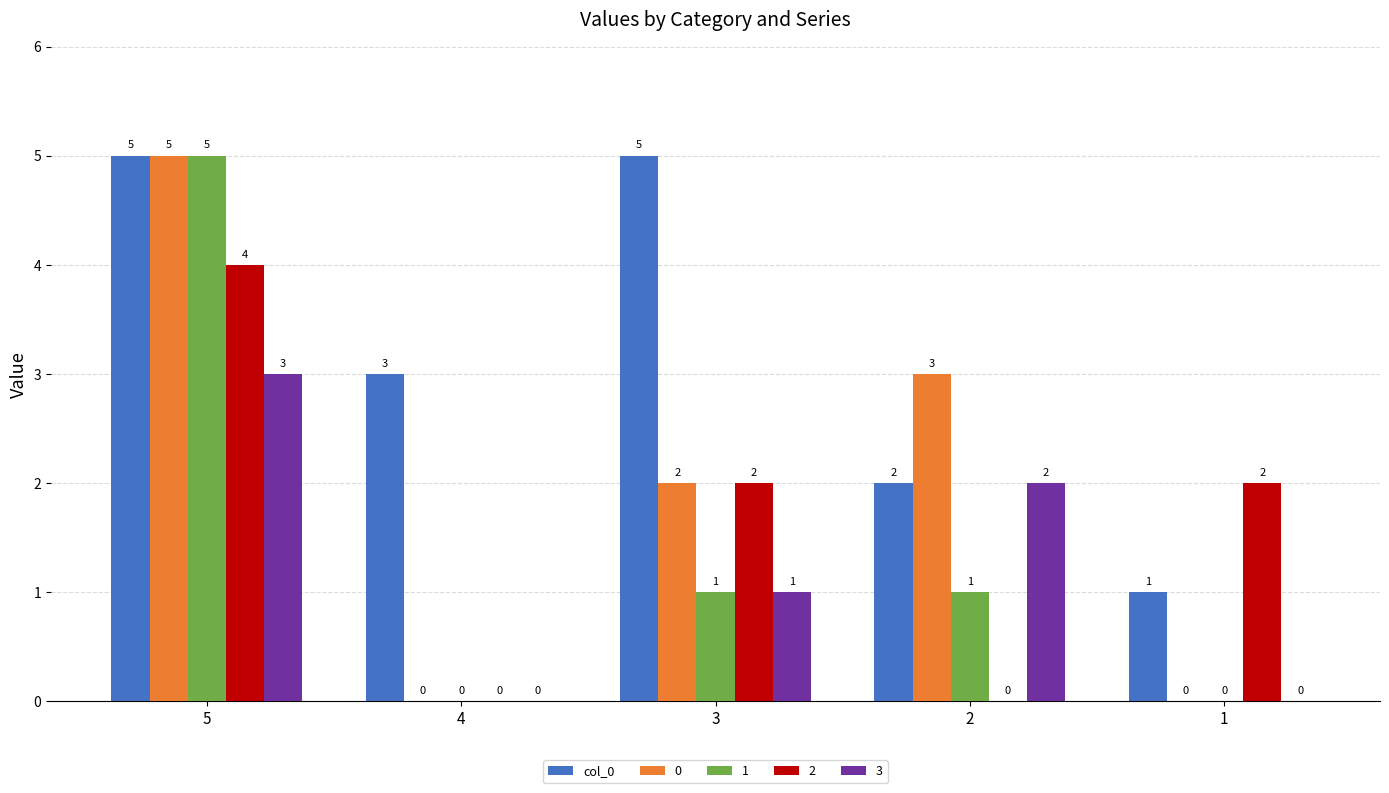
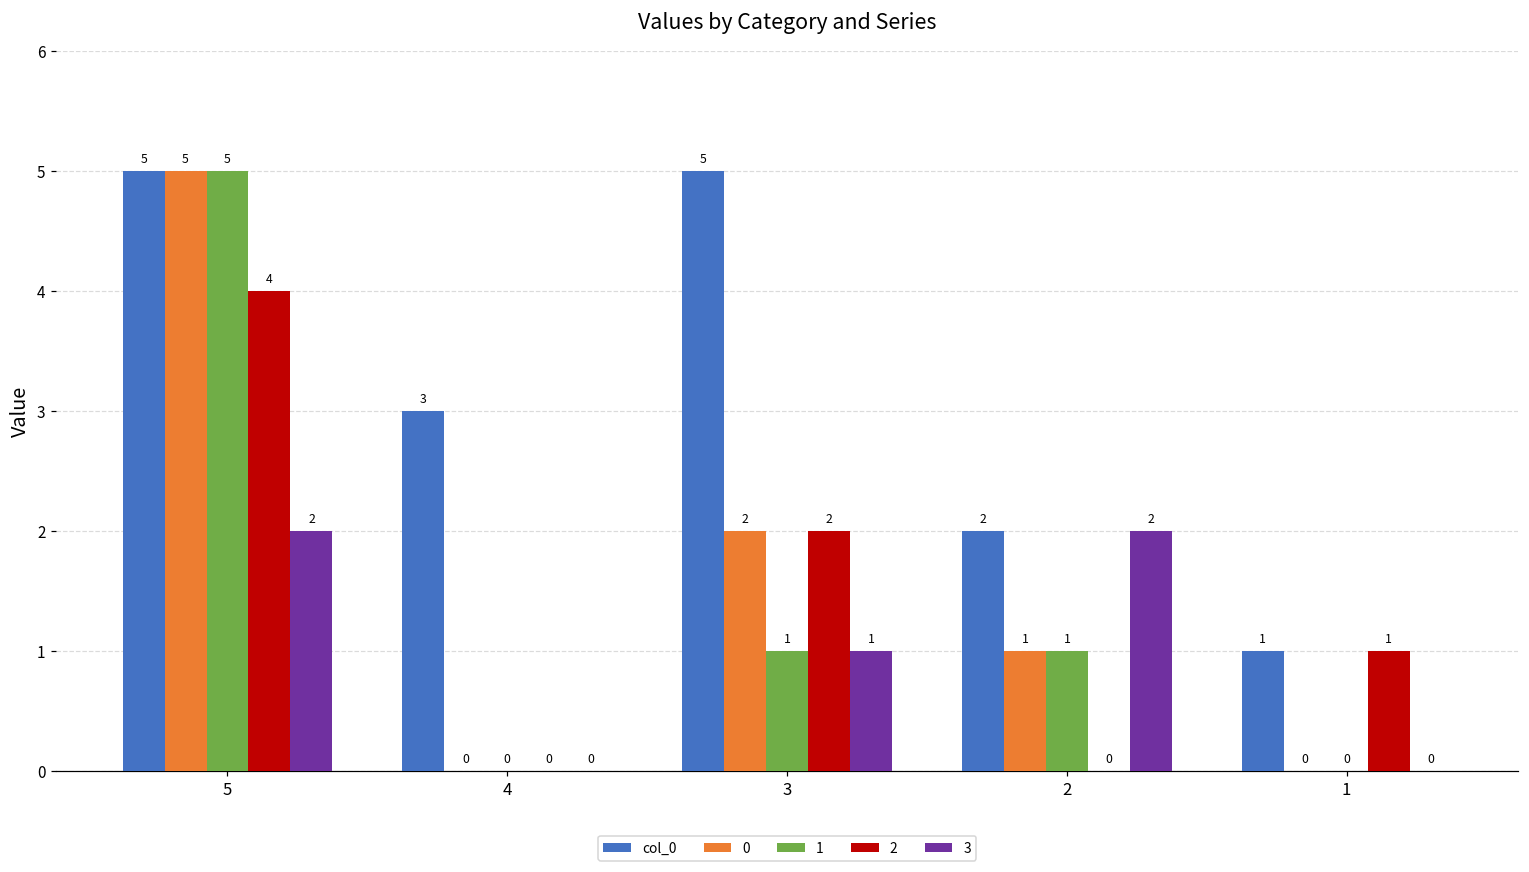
  {
    "col_0": {
      "5": 5,
      "4": 3,
      "3": 5,
      "2": 2,
      "1": 1
    },
    "0": {
      "5": 5,
      "4": 0,
      "3": 2,
-     "2": 3,
+     "2": 1,
      "1": 0
    },
    "1": {
      "5": 5,
      "4": 0,
      "3": 1,
      "2": 1,
      "1": 0
    },
    "2": {
      "5": 4,
      "4": 0,
      "3": 2,
      "2": 0,
-     "1": 2
+     "1": 1
    },
    "3": {
-     "5": 3,
+     "5": 2,
      "4": 0,
      "3": 1,
      "2": 2,
      "1": 0
    }
  }
